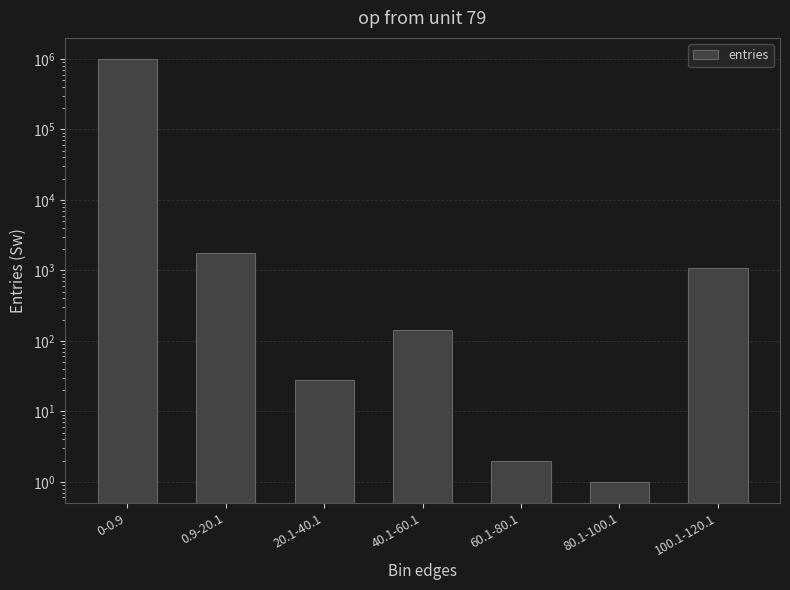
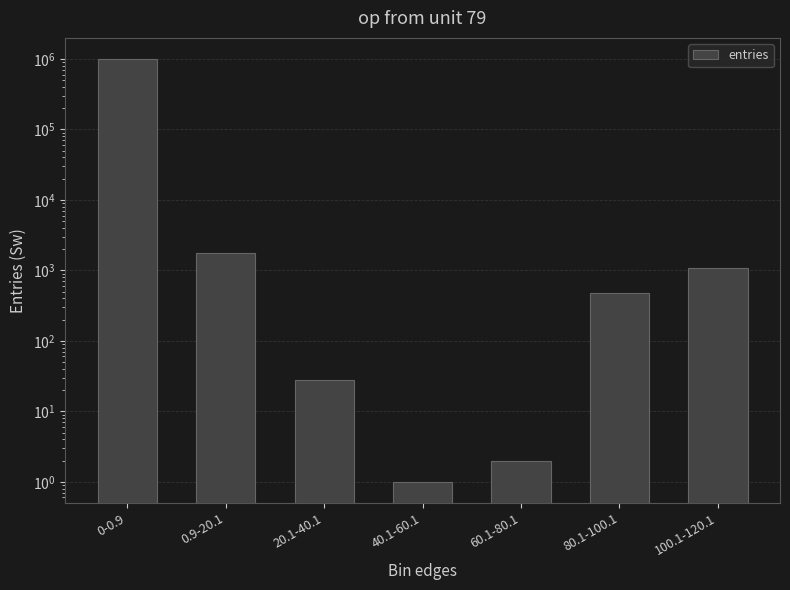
  {
    "0-0.9": 1000000,
    "0.9-20.1": 1700,
    "20.1-40.1": 28,
-   "40.1-60.1": 140,
+   "40.1-60.1": 1,
    "60.1-80.1": 2,
-   "80.1-100.1": 1,
+   "80.1-100.1": 500,
    "100.1-120.1": 1100
  }
